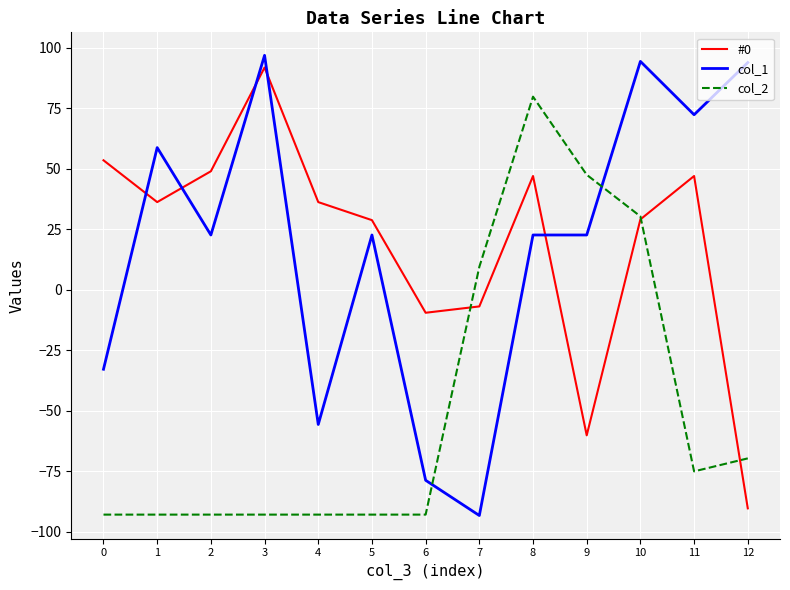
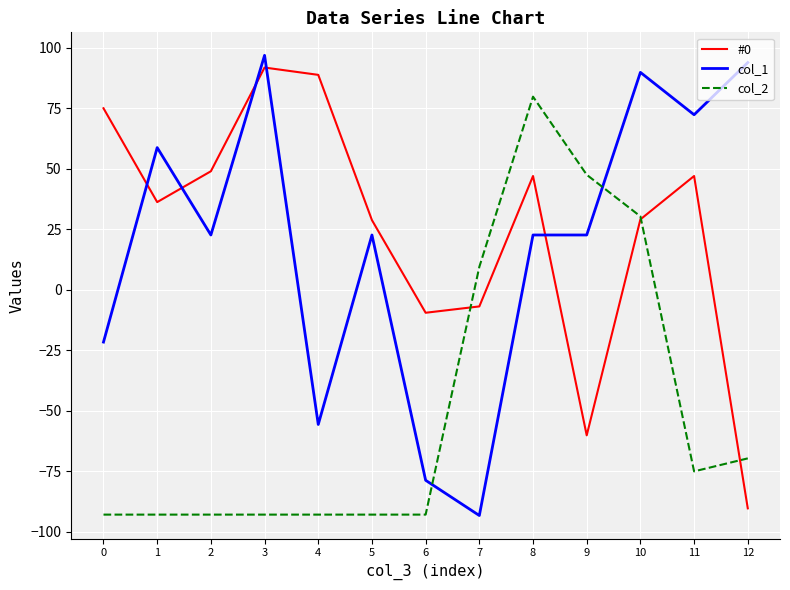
  {
    "#0": {
-     "0": 54,
+     "0": 75,
      "1": 36,
      "2": 49,
      "3": 92,
-     "4": 36,
+     "4": 89,
      "5": 29,
      "6": -9,
      "7": -7,
      "8": 47,
      "9": -60,
      "10": 29,
      "11": 47,
      "12": -90
    },
    "col_1": {
-     "0": -33,
+     "0": -22,
      "1": 59,
      "2": 23,
      "3": 97,
      "4": -56,
      "5": 23,
      "6": -79,
      "7": -93,
      "8": 23,
      "9": 23,
-     "10": 94,
+     "10": 90,
      "11": 72
    },
    "col_2": {
      "0": -93,
      "1": -93,
      "2": -93,
      "3": -93,
      "4": -93,
      "5": -93,
      "6": -93,
      "7": 10,
      "8": 80,
      "9": 48,
      "10": 30,
      "11": -75,
      "12": -70
    }
  }
